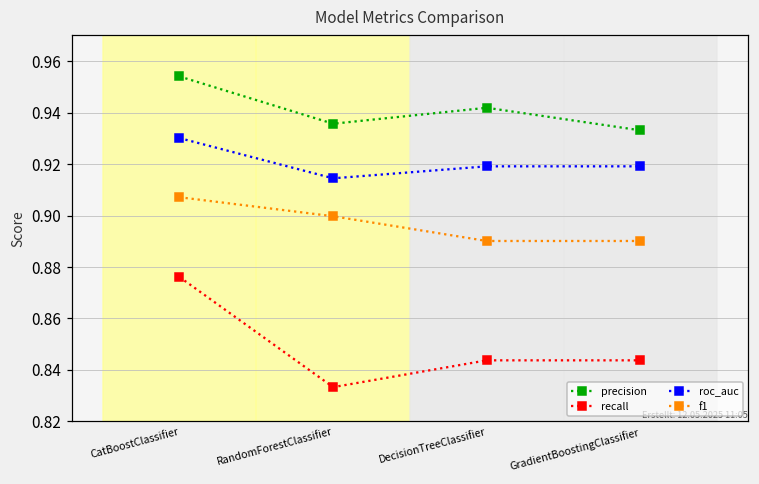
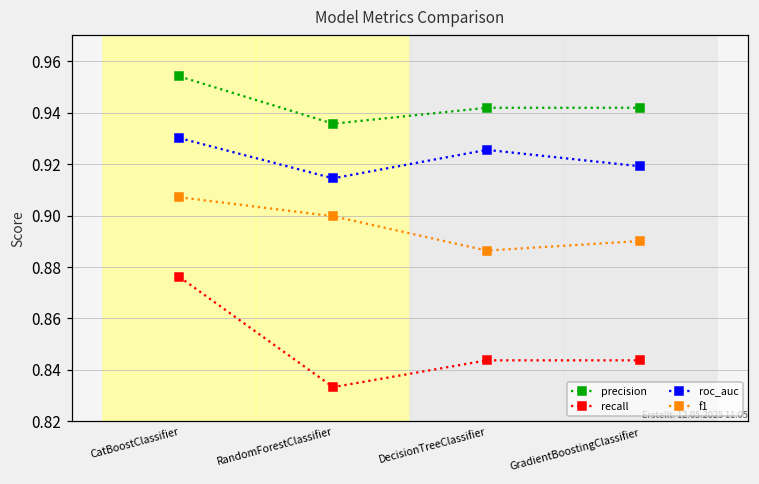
  {
    "precision": {
      "CatBoostClassifier": 0.954,
      "RandomForestClassifier": 0.936,
      "DecisionTreeClassifier": 0.942,
-     "GradientBoostingClassifier": 0.933
+     "GradientBoostingClassifier": 0.942
    },
    "recall": {
      "CatBoostClassifier": 0.876,
      "RandomForestClassifier": 0.833,
      "DecisionTreeClassifier": 0.844,
      "GradientBoostingClassifier": 0.844
    },
    "roc_auc": {
      "CatBoostClassifier": 0.930,
      "RandomForestClassifier": 0.914,
-     "DecisionTreeClassifier": 0.919,
+     "DecisionTreeClassifier": 0.926,
      "GradientBoostingClassifier": 0.919
    },
    "f1": {
      "CatBoostClassifier": 0.907,
      "RandomForestClassifier": 0.900,
-     "DecisionTreeClassifier": 0.890,
+     "DecisionTreeClassifier": 0.886,
      "GradientBoostingClassifier": 0.890
    }
  }
